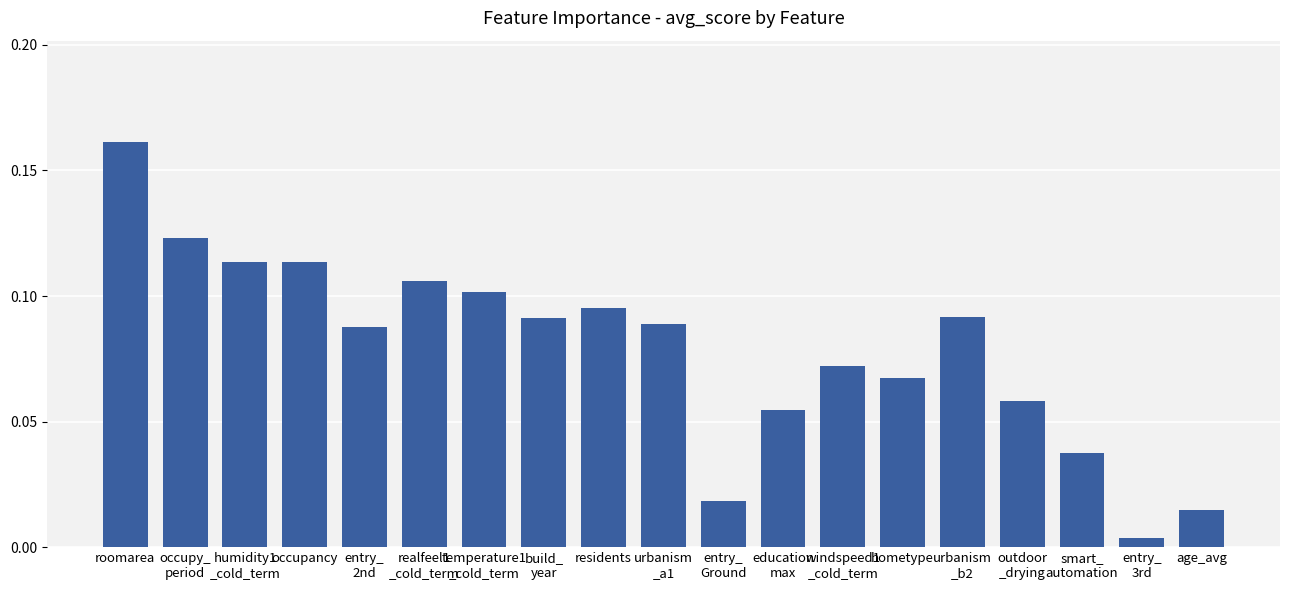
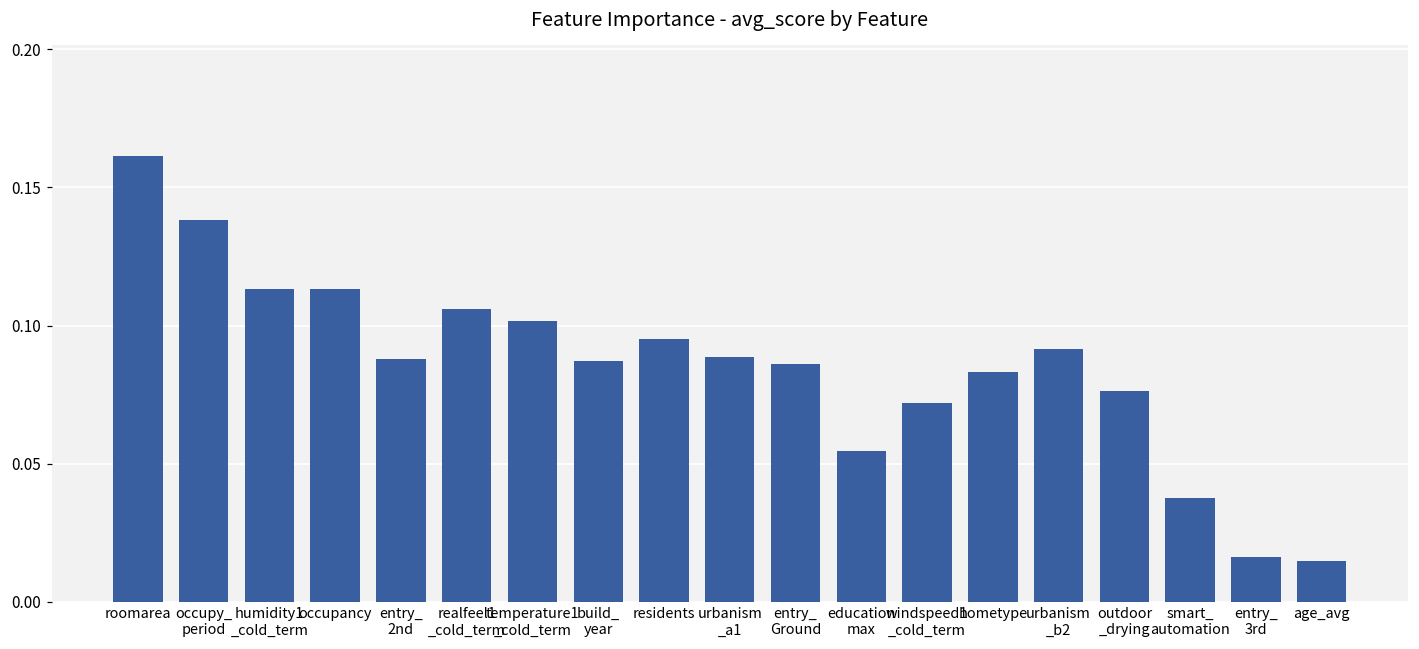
  {
    "roomarea": 0.161,
-   "occupy_ period": 0.123,
+   "occupy_ period": 0.138,
    "humidity1 _cold_term": 0.113,
    "occupancy": 0.113,
    "entry_ 2nd": 0.088,
-   "build_ year": 0.091,
+   "build_ year": 0.087,
    "residents": 0.095,
    "urbanism _a1": 0.089,
-   "entry_ Ground": 0.018,
+   "entry_ Ground": 0.086,
    "education max": 0.055,
    "windspeed1 _cold_term": 0.072,
-   "hometype": 0.067,
+   "hometype": 0.083,
    "urbanism _b2": 0.092,
-   "outdoor _drying": 0.058,
+   "outdoor _drying": 0.076,
    "smart_ automation": 0.038,
-   "entry_ 3rd": 0.004,
+   "entry_ 3rd": 0.016,
    "age_avg": 0.015
  }
